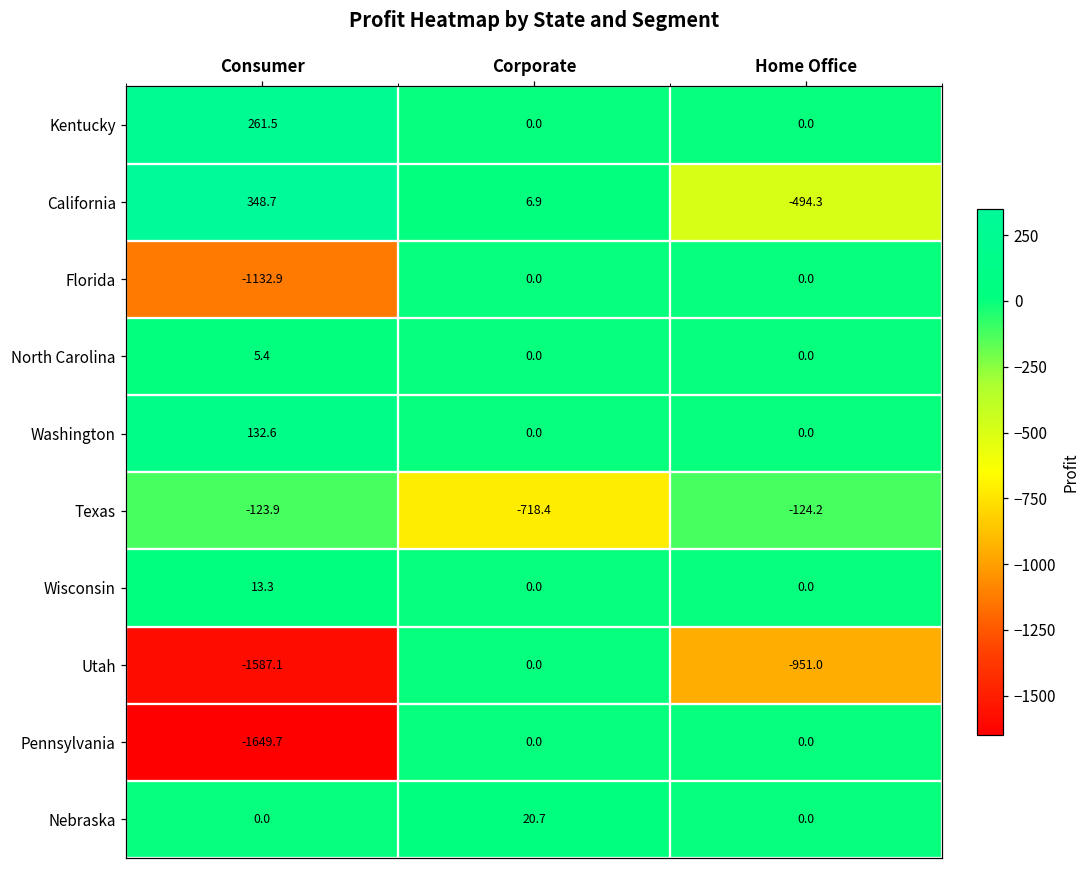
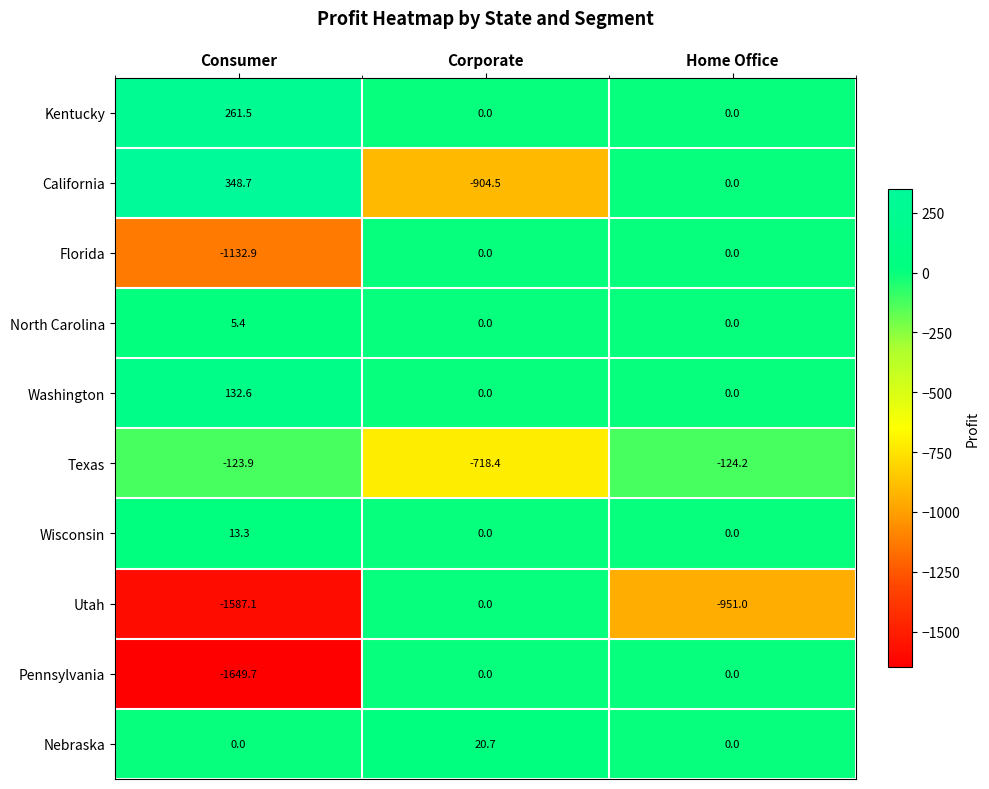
  {
    "Kentucky": {
      "Consumer": 261.5,
      "Corporate": 0.0,
      "Home Office": 0.0
    },
    "California": {
      "Consumer": 348.7,
-     "Corporate": 6.9,
-     "Home Office": -494.3
+     "Corporate": -904.5,
+     "Home Office": 0.0
    },
    "Florida": {
      "Consumer": -1132.9,
      "Corporate": 0.0,
      "Home Office": 0.0
    },
    "North Carolina": {
      "Consumer": 5.4,
      "Corporate": 0.0,
      "Home Office": 0.0
    },
    "Washington": {
      "Consumer": 132.6,
      "Corporate": 0.0,
      "Home Office": 0.0
    },
    "Texas": {
      "Consumer": -123.9,
      "Corporate": -718.4,
      "Home Office": -124.2
    },
    "Wisconsin": {
      "Consumer": 13.3,
      "Corporate": 0.0,
      "Home Office": 0.0
    },
    "Utah": {
      "Consumer": -1587.1,
      "Corporate": 0.0,
      "Home Office": -951.0
    },
    "Pennsylvania": {
      "Consumer": -1649.7,
      "Corporate": 0.0,
      "Home Office": 0.0
    },
    "Nebraska": {
      "Consumer": 0.0,
      "Corporate": 20.7,
      "Home Office": 0.0
    }
  }
